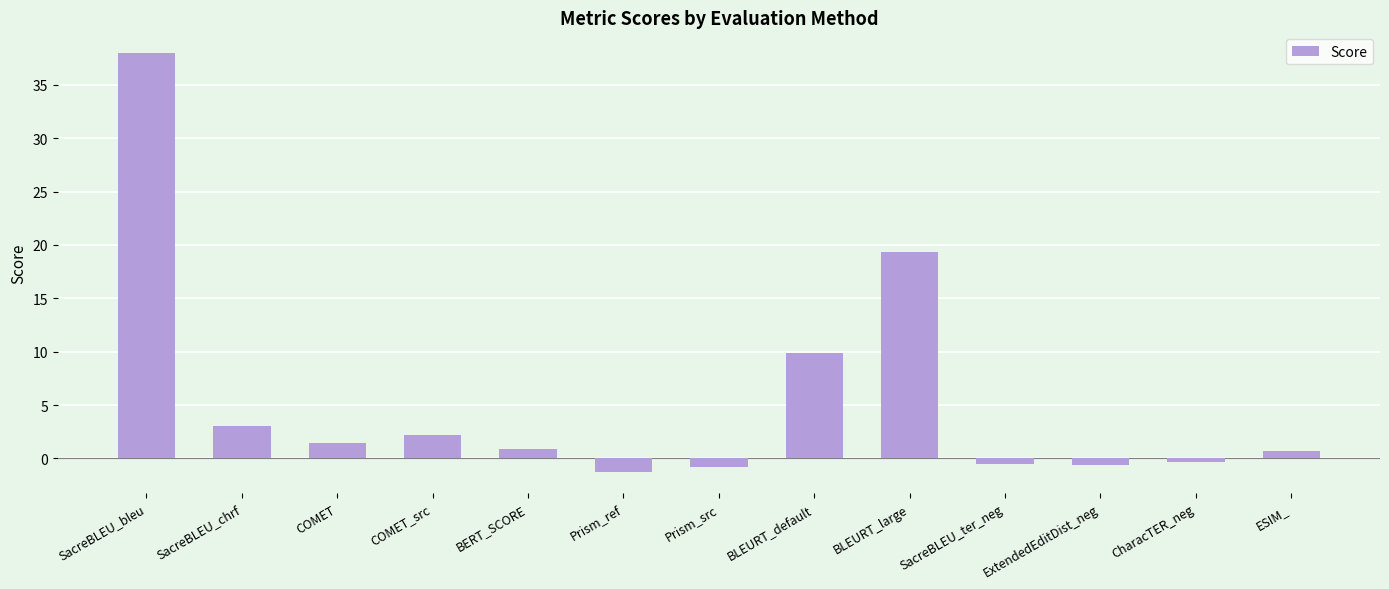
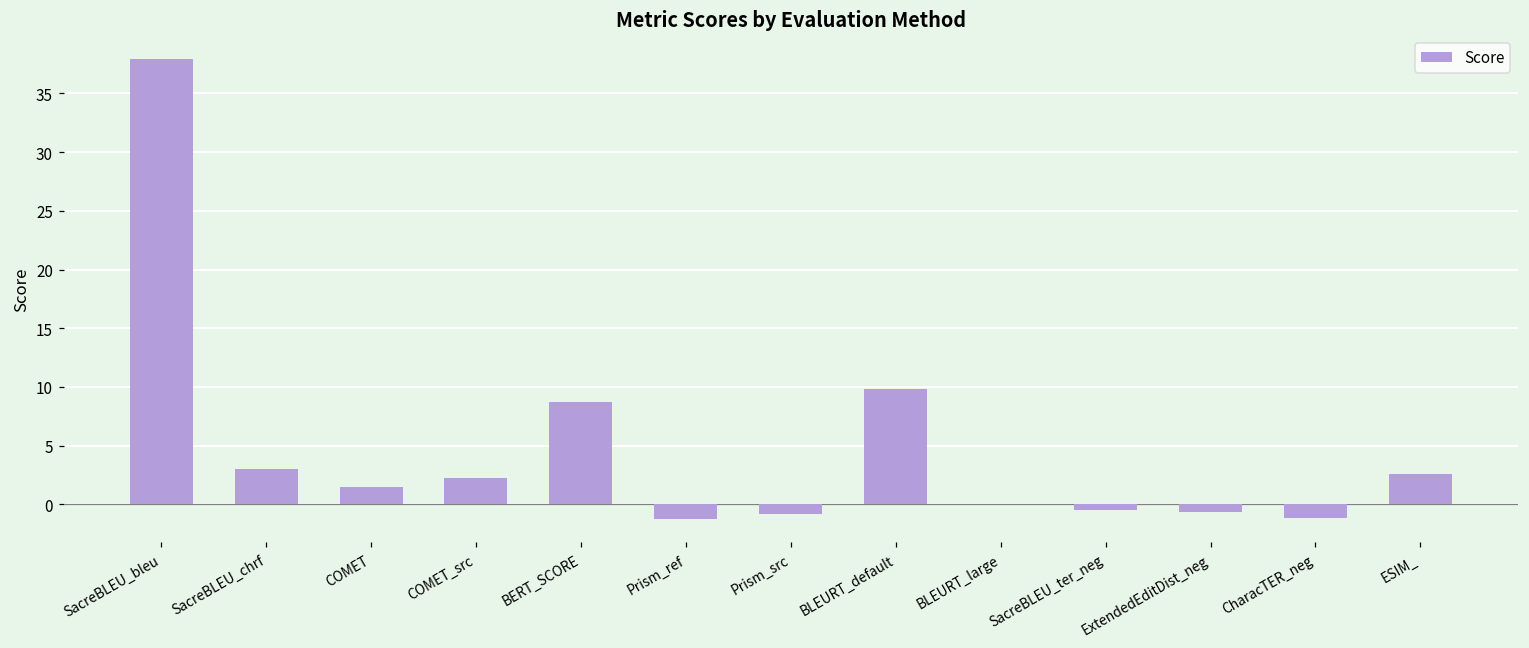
  {
    "SacreBLEU_bleu": 38.0,
    "SacreBLEU_chrf": 3.0,
    "COMET": 1.5,
    "COMET_src": 2.2,
-   "BERT_SCORE": 0.9,
+   "BERT_SCORE": 8.8,
    "Prism_ref": -1.3,
    "Prism_src": -0.8,
    "BLEURT_default": 9.8,
-   "BLEURT_large": 19.3,
+   "BLEURT_large": 0.1,
    "SacreBLEU_ter_neg": -0.5,
    "ExtendedEditDist_neg": -0.6,
-   "CharacTER_neg": -0.4,
-   "ESIM_": 0.7
+   "CharacTER_neg": -1.2,
+   "ESIM_": 2.6
  }
